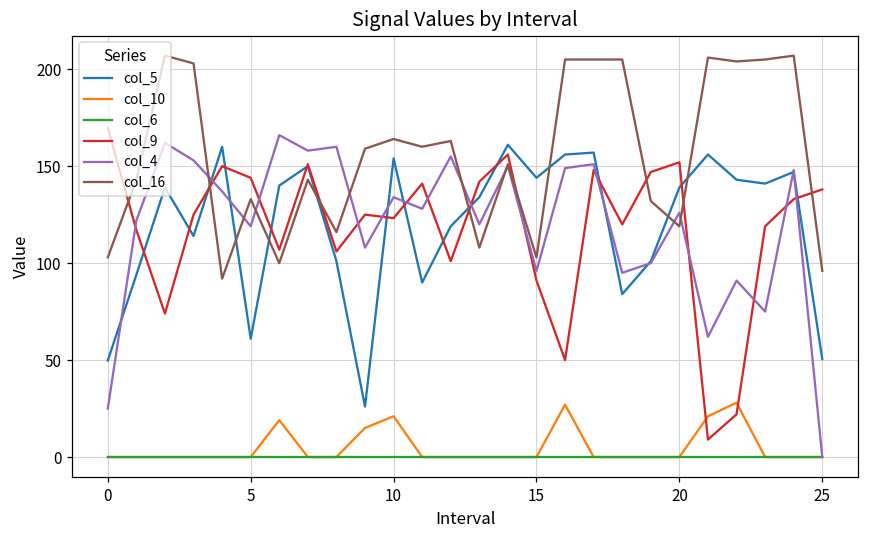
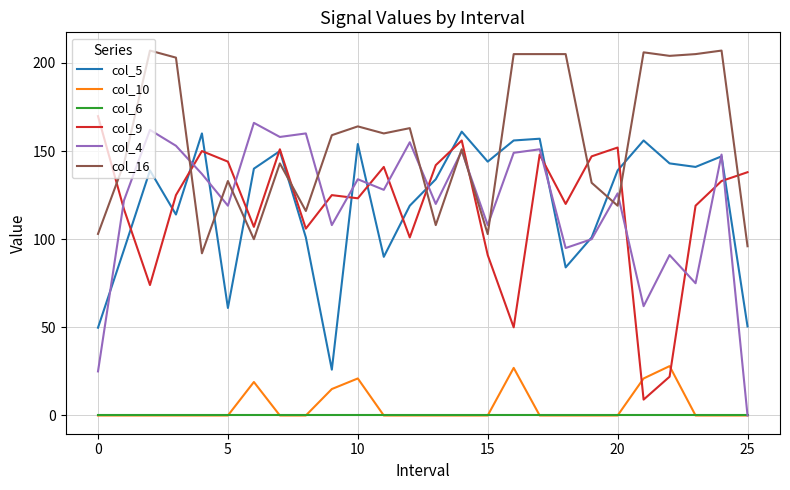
  {
    "col_5": {
      "0": 50,
      "5": 61,
      "10": 154,
      "15": 144,
      "20": 139,
      "25": 51
    },
    "col_10": {
      "10": 21
    },
    "col_6": {
      "10": 0
    },
    "col_9": {
      "5": 144,
      "10": 123,
      "15": 91,
      "20": 152,
      "25": 138
    },
    "col_4": {
      "0": 25,
      "5": 119,
      "10": 134,
-     "15": 96,
+     "15": 108,
      "20": 126
    },
    "col_16": {
      "0": 103,
      "5": 133,
      "10": 164,
      "15": 103,
      "20": 119,
      "25": 96
    }
  }
